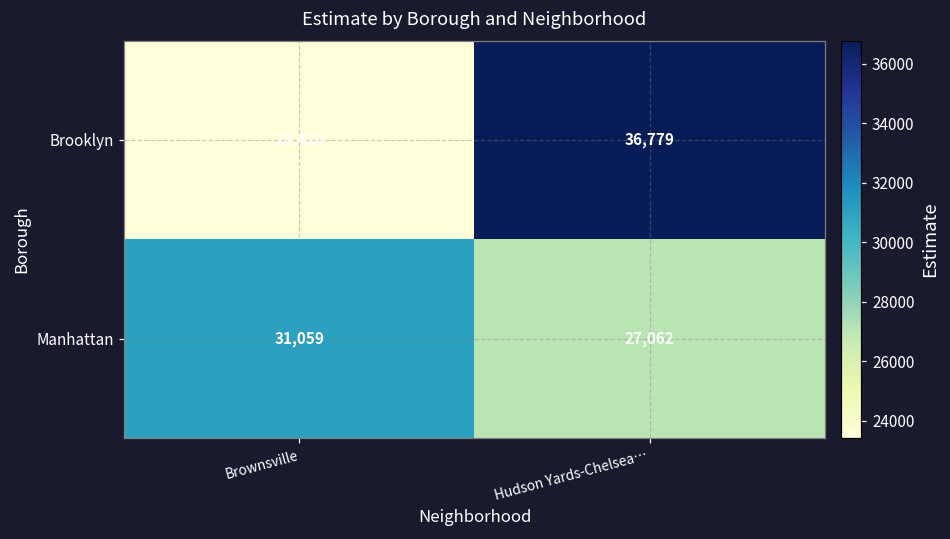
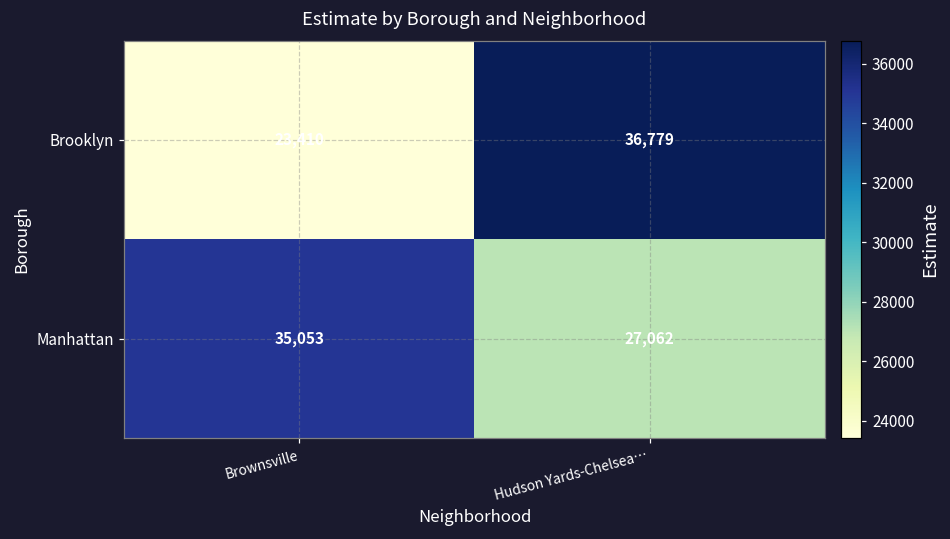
  {
    "Brooklyn": {
      "Hudson Yards-Chelsea…": "36,779"
    },
    "Manhattan": {
-     "Brownsville": "31,059",
+     "Brownsville": "35,053",
      "Hudson Yards-Chelsea…": "27,062"
    }
  }
